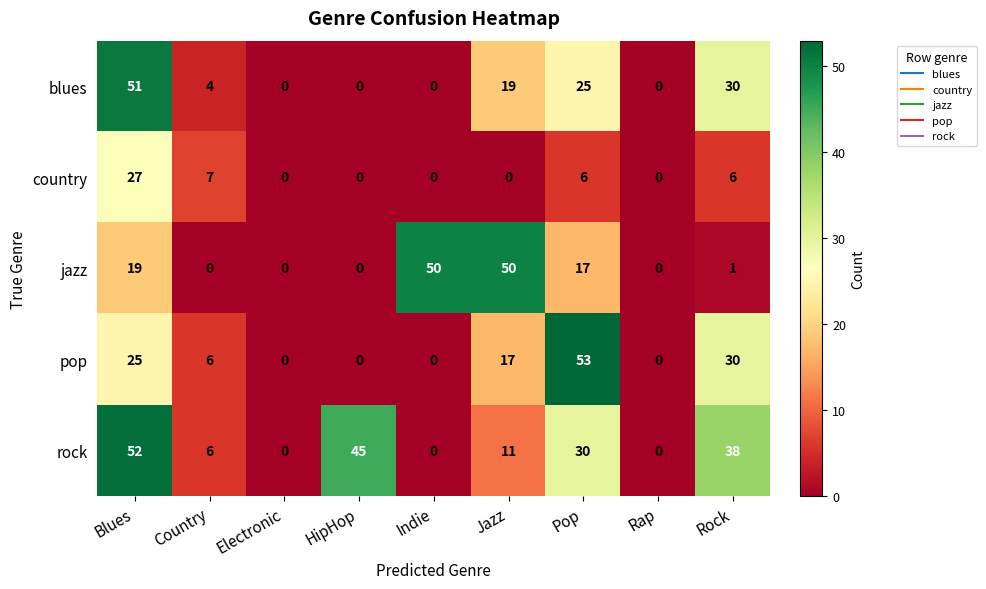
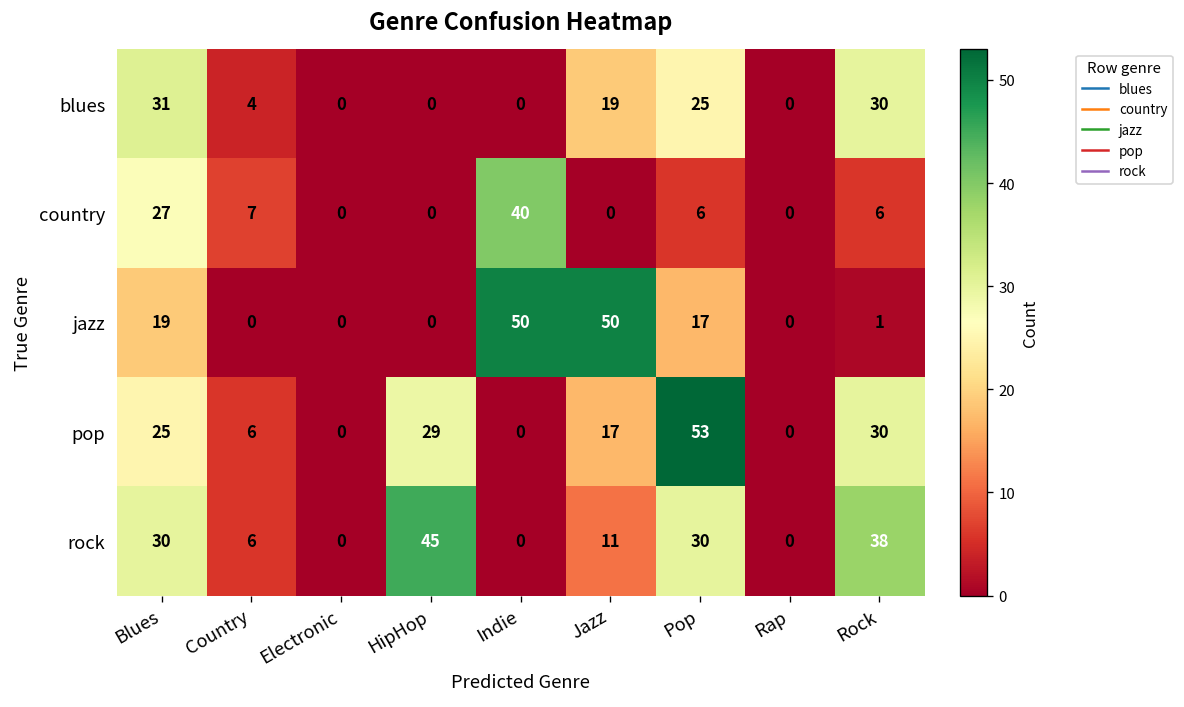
  {
    "blues": {
-     "Blues": 51,
+     "Blues": 31,
      "Country": 4,
      "Electronic": 0,
      "HipHop": 0,
      "Indie": 0,
      "Jazz": 19,
      "Pop": 25,
      "Rap": 0,
      "Rock": 30
    },
    "country": {
      "Blues": 27,
      "Country": 7,
      "Electronic": 0,
      "HipHop": 0,
-     "Indie": 0,
+     "Indie": 40,
      "Jazz": 0,
      "Pop": 6,
      "Rap": 0,
      "Rock": 6
    },
    "jazz": {
      "Blues": 19,
      "Country": 0,
      "Electronic": 0,
      "HipHop": 0,
      "Indie": 50,
      "Jazz": 50,
      "Pop": 17,
      "Rap": 0,
      "Rock": 1
    },
    "pop": {
      "Blues": 25,
      "Country": 6,
      "Electronic": 0,
-     "HipHop": 0,
+     "HipHop": 29,
      "Indie": 0,
      "Jazz": 17,
      "Pop": 53,
      "Rap": 0,
      "Rock": 30
    },
    "rock": {
-     "Blues": 52,
+     "Blues": 30,
      "Country": 6,
      "Electronic": 0,
      "HipHop": 45,
      "Indie": 0,
      "Jazz": 11,
      "Pop": 30,
      "Rap": 0,
      "Rock": 38
    }
  }
